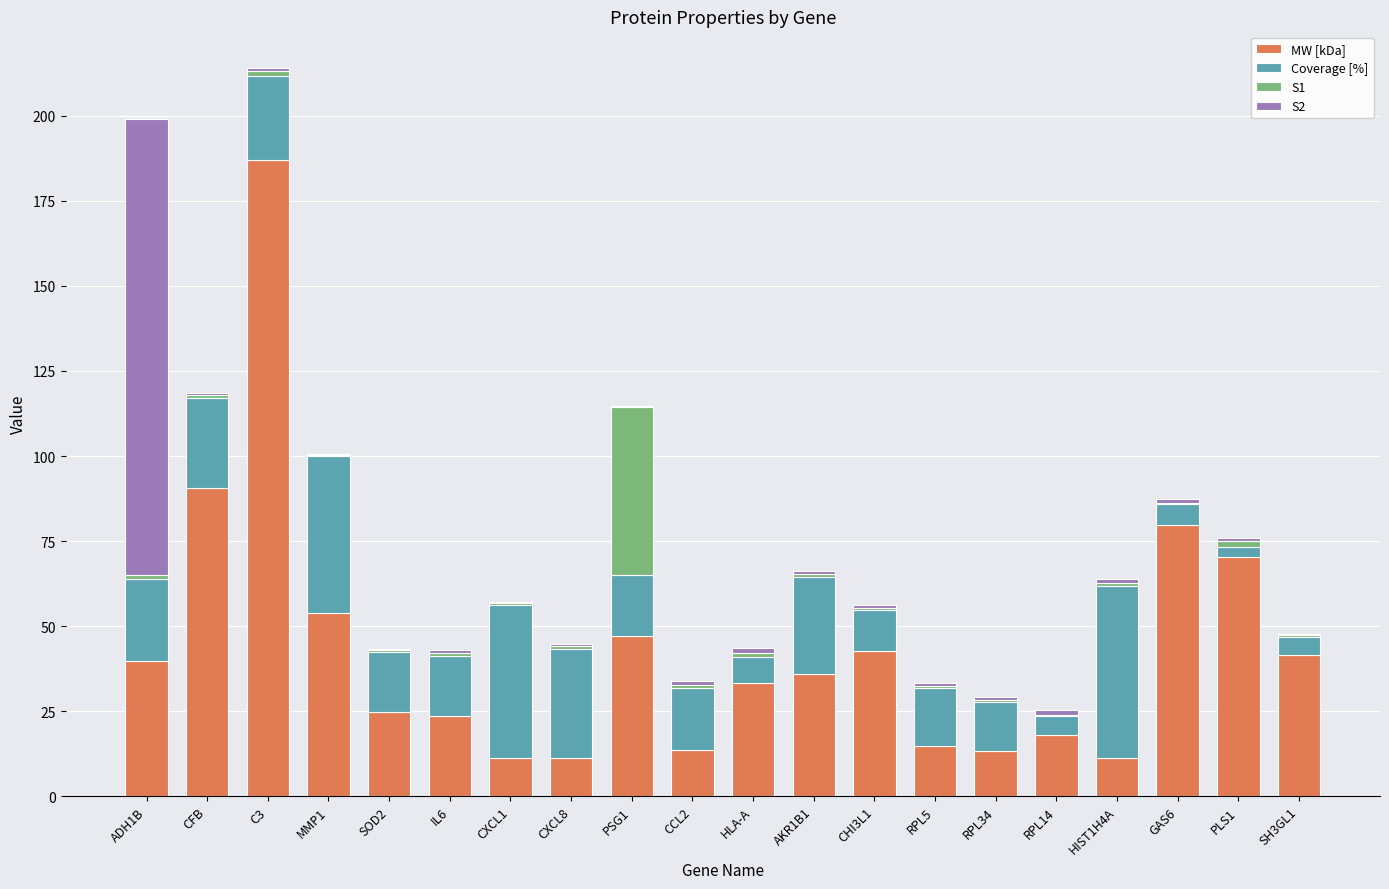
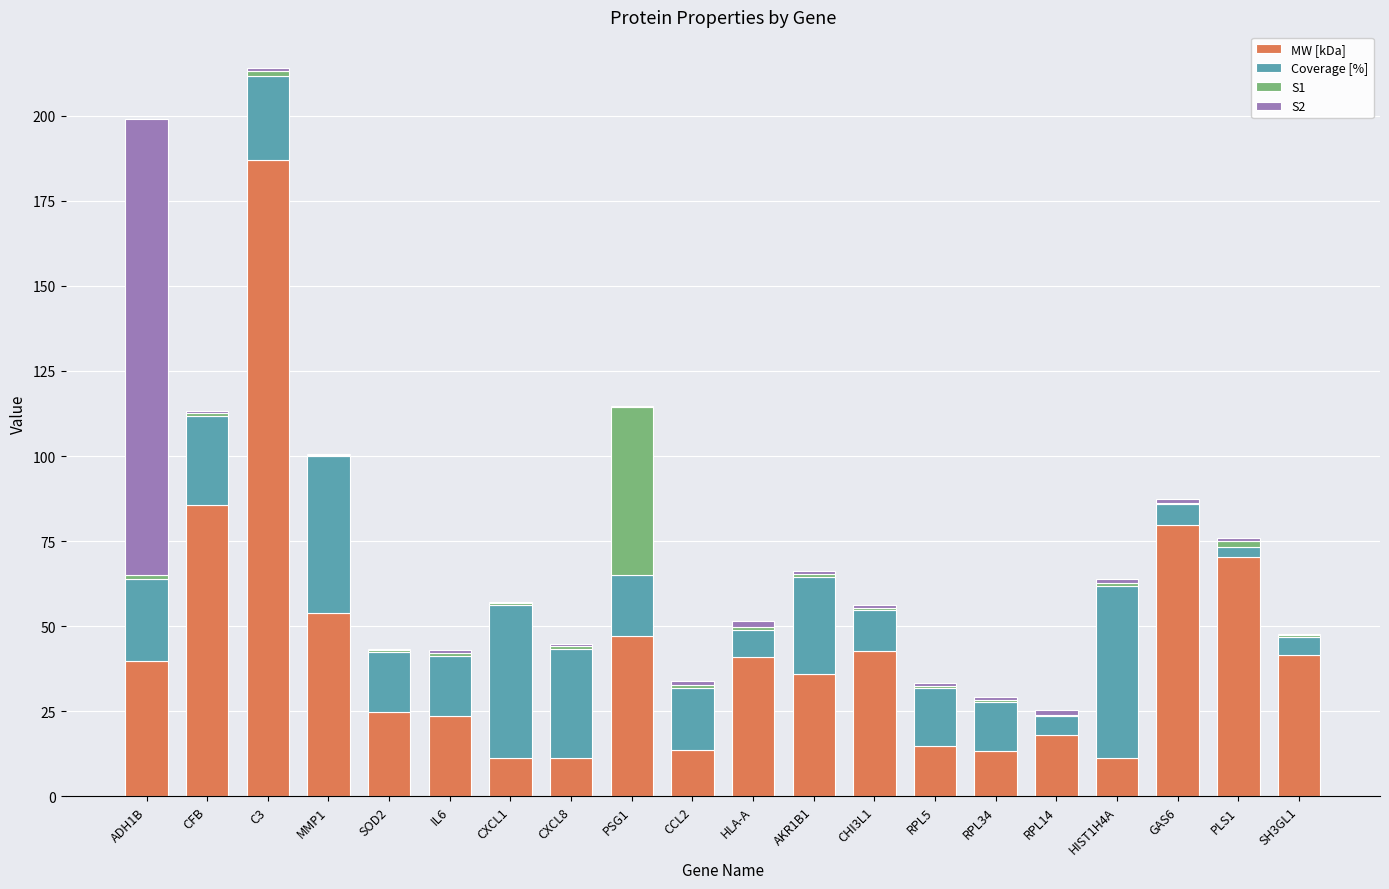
  {
    "MW [kDa]": {
      "ADH1B": 40,
-     "CFB": 91,
+     "CFB": 86,
      "C3": 187,
      "MMP1": 54,
      "SOD2": 25,
      "IL6": 24,
      "CXCL1": 11,
      "CXCL8": 11,
      "PSG1": 47,
      "CCL2": 14,
-     "HLA-A": 33,
+     "HLA-A": 41,
      "AKR1B1": 36,
      "CHI3L1": 43,
      "RPL5": 15,
      "RPL34": 13,
      "RPL14": 18,
      "HIST1H4A": 11,
      "GAS6": 80,
      "PLS1": 70,
      "SH3GL1": 41
    },
    "Coverage [%]": {
      "ADH1B": 24,
      "CFB": 26,
      "C3": 25,
      "MMP1": 46,
      "SOD2": 18,
      "IL6": 18,
      "CXCL1": 45,
      "CXCL8": 32,
      "PSG1": 18,
      "CCL2": 18,
      "HLA-A": 8,
      "AKR1B1": 29,
      "CHI3L1": 12,
      "RPL5": 17,
      "RPL34": 15,
      "RPL14": 6,
      "HIST1H4A": 51,
      "GAS6": 6,
      "PLS1": 3,
      "SH3GL1": 5
    },
    "S1": {
      "ADH1B": 1,
      "CFB": 1,
      "C3": 2,
      "IL6": 1,
      "PSG1": 49,
      "CCL2": 1,
      "HLA-A": 1,
      "AKR1B1": 1,
      "CHI3L1": 1,
      "PLS1": 2
    },
    "S2": {
      "ADH1B": 134,
      "C3": 1,
      "IL6": 1,
      "CCL2": 1,
      "HLA-A": 2,
      "AKR1B1": 1,
      "CHI3L1": 1,
      "RPL5": 1,
      "RPL34": 1,
      "RPL14": 1,
      "HIST1H4A": 1,
      "GAS6": 1,
      "PLS1": 1
    }
  }
